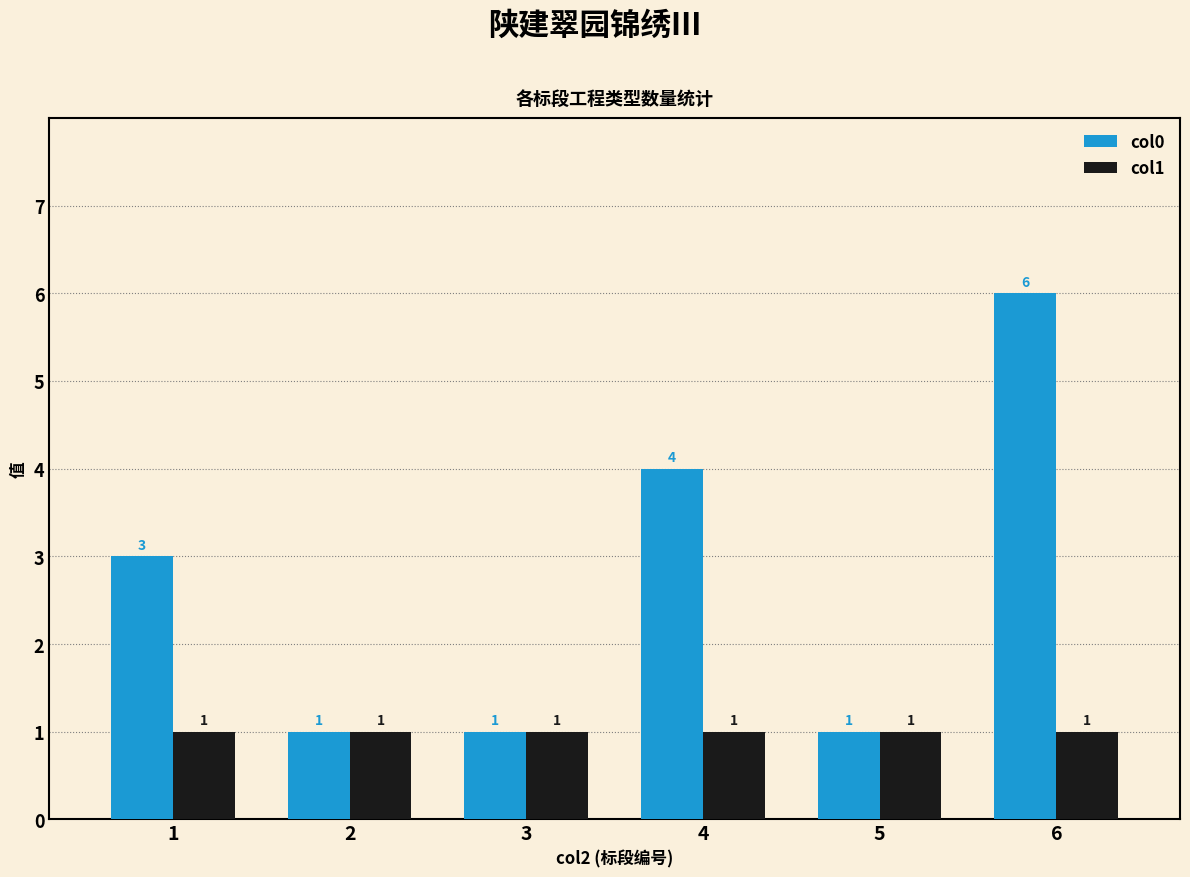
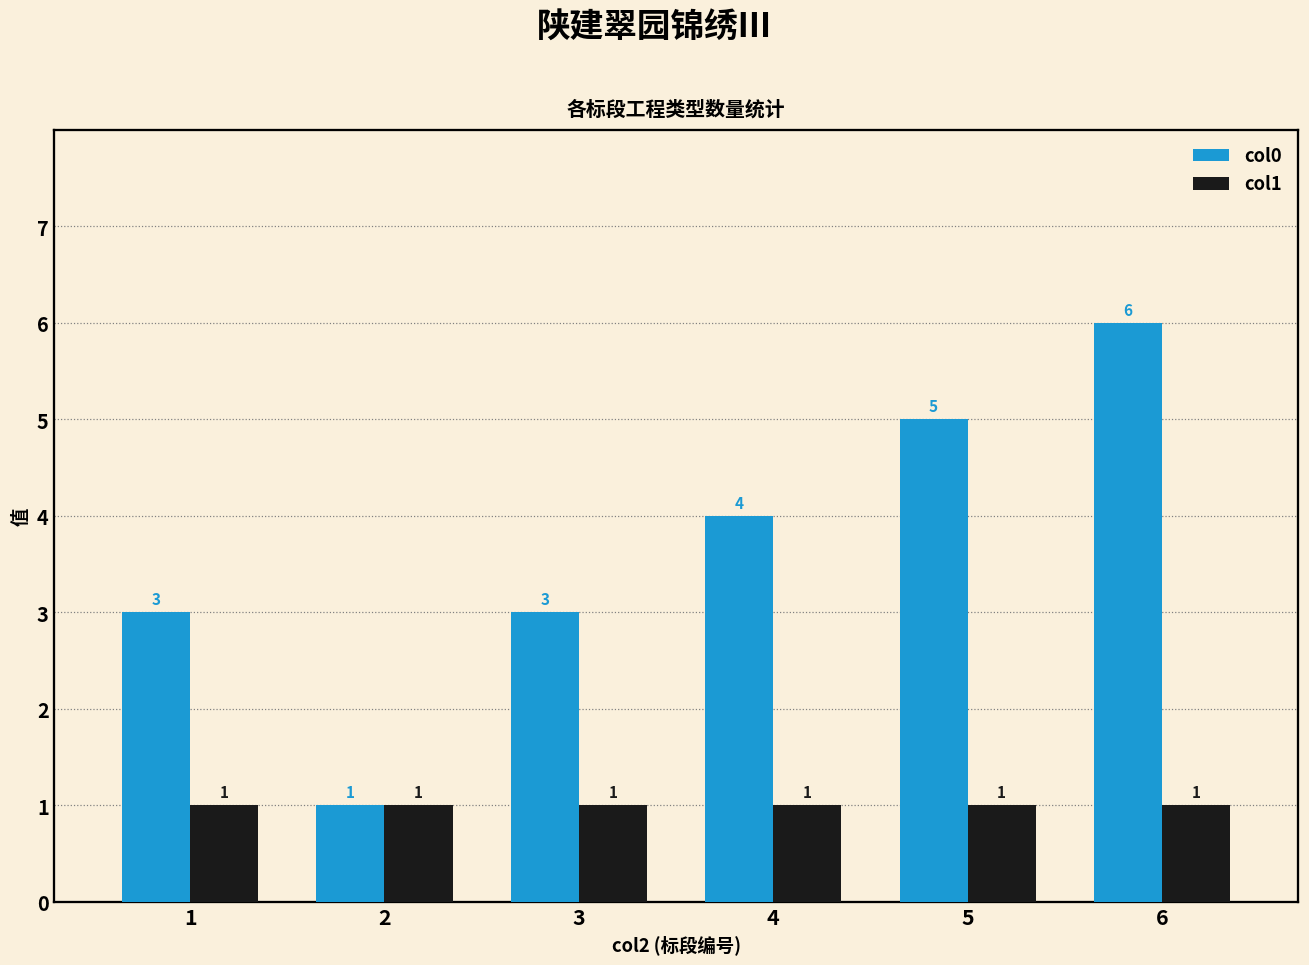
  {
    "col0": {
      "1": 3,
      "2": 1,
-     "3": 1,
+     "3": 3,
      "4": 4,
-     "5": 1,
+     "5": 5,
      "6": 6
    },
    "col1": {
      "1": 1,
      "2": 1,
      "3": 1,
      "4": 1,
      "5": 1,
      "6": 1
    }
  }
